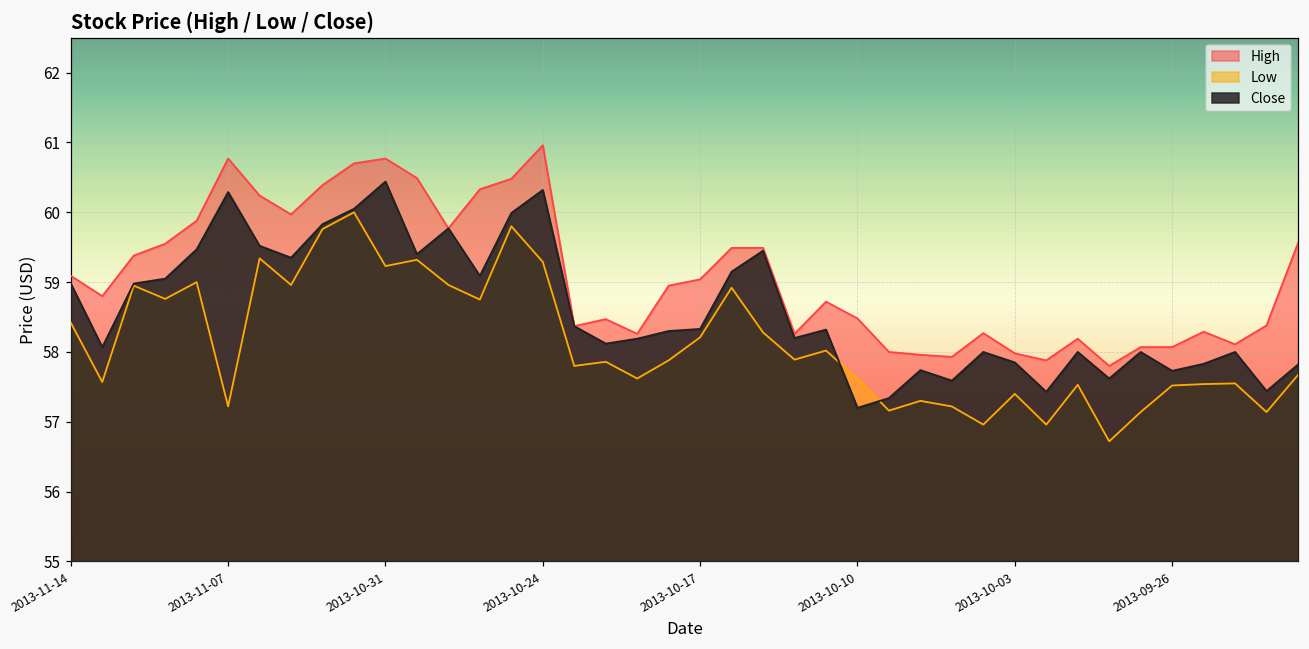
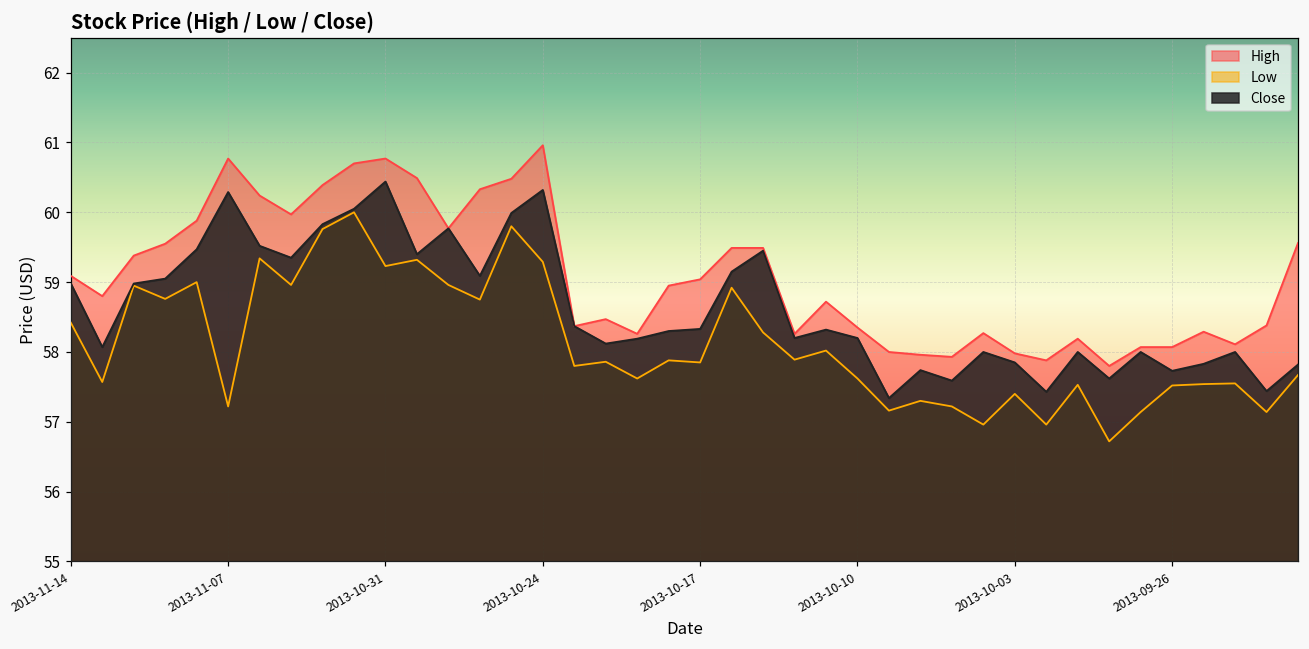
  {
    "High": {
      "2013-11-14": 59.1,
      "2013-11-07": 60.8,
      "2013-10-31": 60.8,
      "2013-10-24": 61.0,
      "2013-10-17": 59.0,
-     "2013-10-10": 58.5,
+     "2013-10-10": 58.4,
      "2013-10-03": 58.0,
      "2013-09-26": 58.1
    },
    "Low": {
      "2013-11-14": 58.4,
      "2013-11-07": 57.2,
      "2013-10-31": 59.2,
      "2013-10-24": 59.3,
-     "2013-10-17": 58.2,
+     "2013-10-17": 57.9,
      "2013-10-10": 57.6,
      "2013-10-03": 57.4,
      "2013-09-26": 57.5
    },
    "Close": {
      "2013-11-14": 59.0,
      "2013-11-07": 60.3,
      "2013-10-31": 60.4,
      "2013-10-24": 60.3,
      "2013-10-17": 58.3,
-     "2013-10-10": 57.2,
+     "2013-10-10": 58.2,
      "2013-10-03": 57.9,
      "2013-09-26": 57.7
    }
  }
